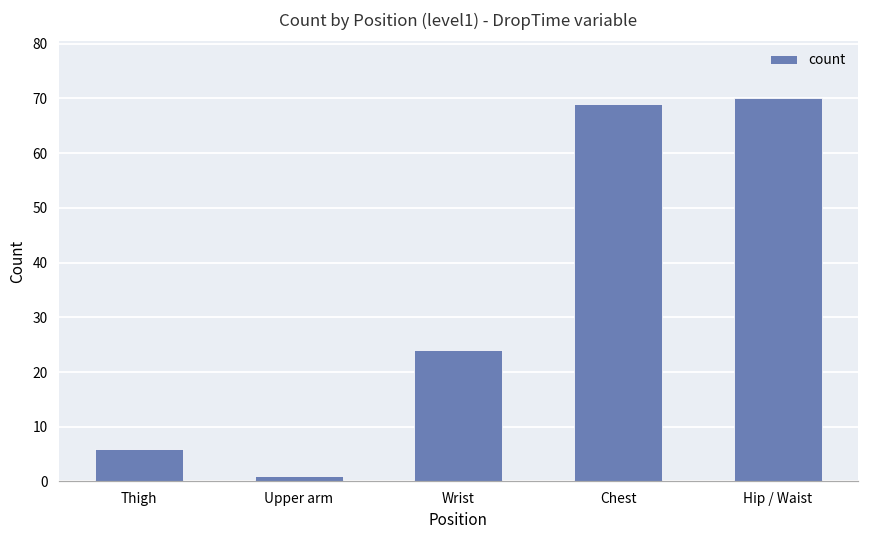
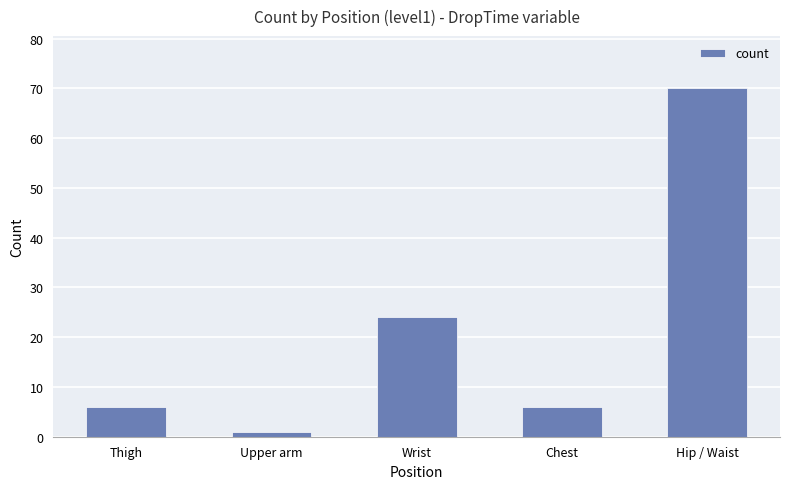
  {
    "Thigh": 6,
    "Upper arm": 1,
    "Wrist": 24,
-   "Chest": 69,
+   "Chest": 6,
    "Hip / Waist": 70
  }
